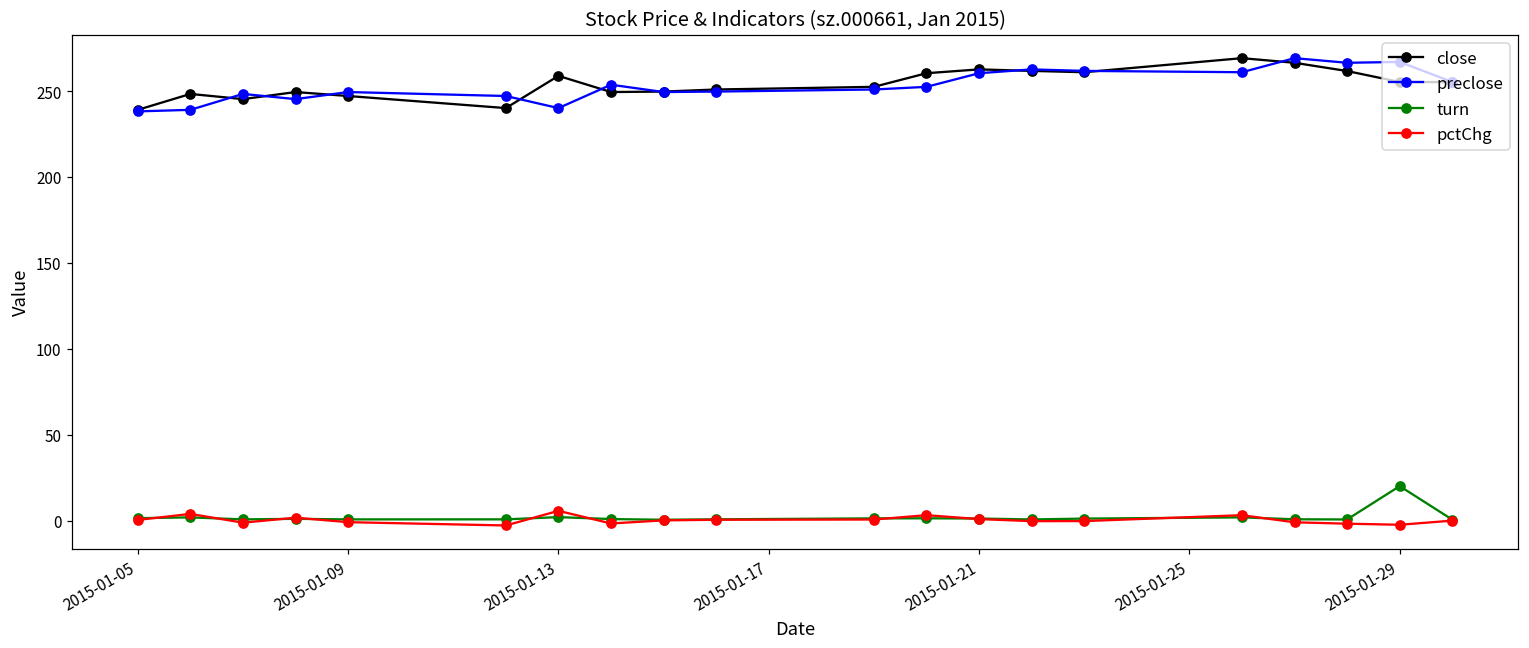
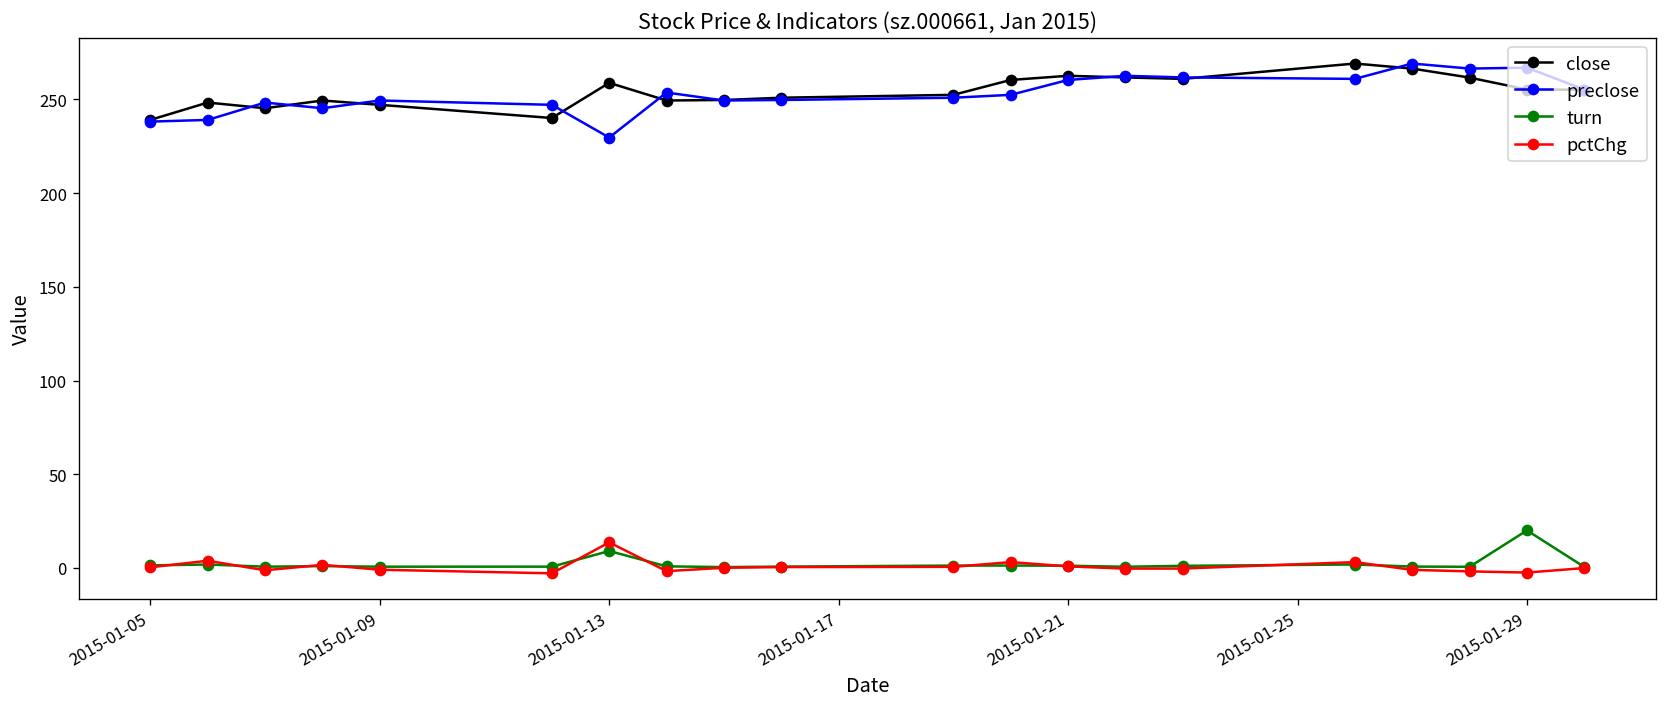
  {
    "close": {
      "2015-01-09": 247,
      "2015-01-13": 259,
      "2015-01-21": 263
    },
    "preclose": {
      "2015-01-09": 249,
-     "2015-01-13": 240,
+     "2015-01-13": 230,
      "2015-01-21": 260
    },
    "turn": {
-     "2015-01-13": 2,
+     "2015-01-13": 9,
      "2015-01-29": 20
    },
    "pctChg": {
-     "2015-01-13": 6,
+     "2015-01-13": 14,
      "2015-01-29": -2
    }
  }
